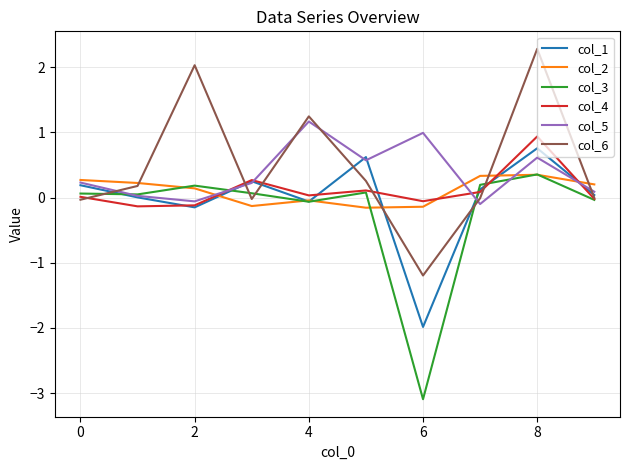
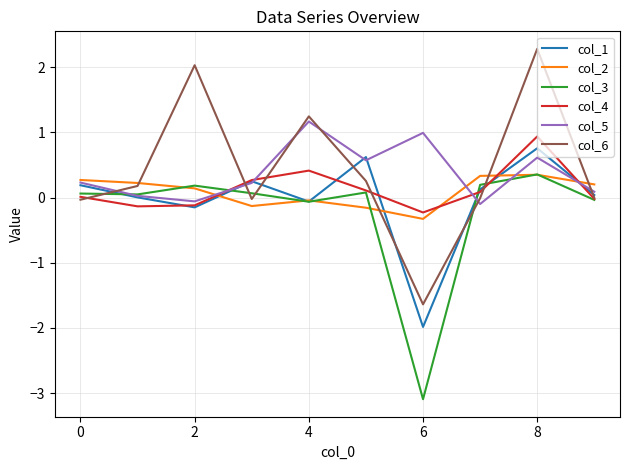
  {
    "col_1": {
      "0": 0.2,
      "6": -2.0,
      "8": 0.8
    },
    "col_2": {
      "0": 0.3,
      "2": 0.1,
-     "6": -0.1
+     "6": -0.3
    },
    "col_3": {
      "0": 0.1,
      "2": 0.2,
      "6": -3.1
    },
    "col_4": {
      "0": 0.0,
-     "4": 0.0,
-     "6": -0.1,
+     "4": 0.4,
+     "6": -0.2,
      "8": 0.9
    },
    "col_5": {
      "0": 0.2,
      "2": -0.1,
      "4": 1.2,
      "6": 1.0,
      "8": 0.6
    },
    "col_6": {
      "0": 0.0,
      "2": 2.0,
      "4": 1.2,
-     "6": -1.2,
+     "6": -1.6,
      "8": 2.3
    }
  }
